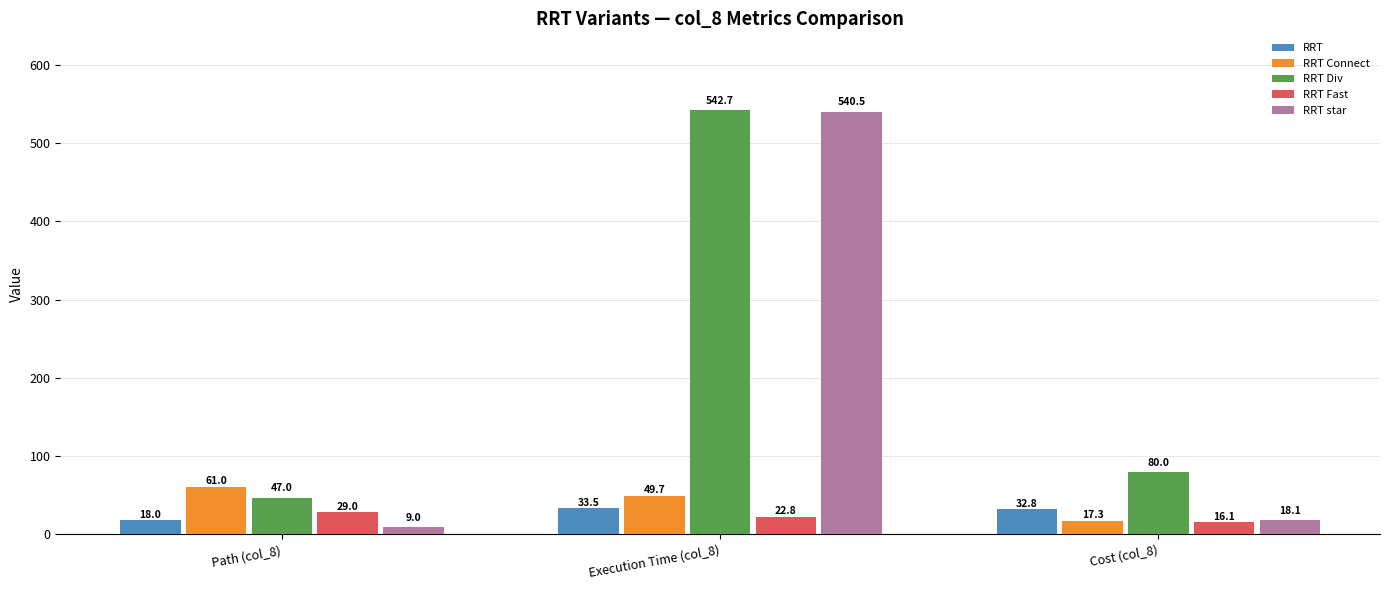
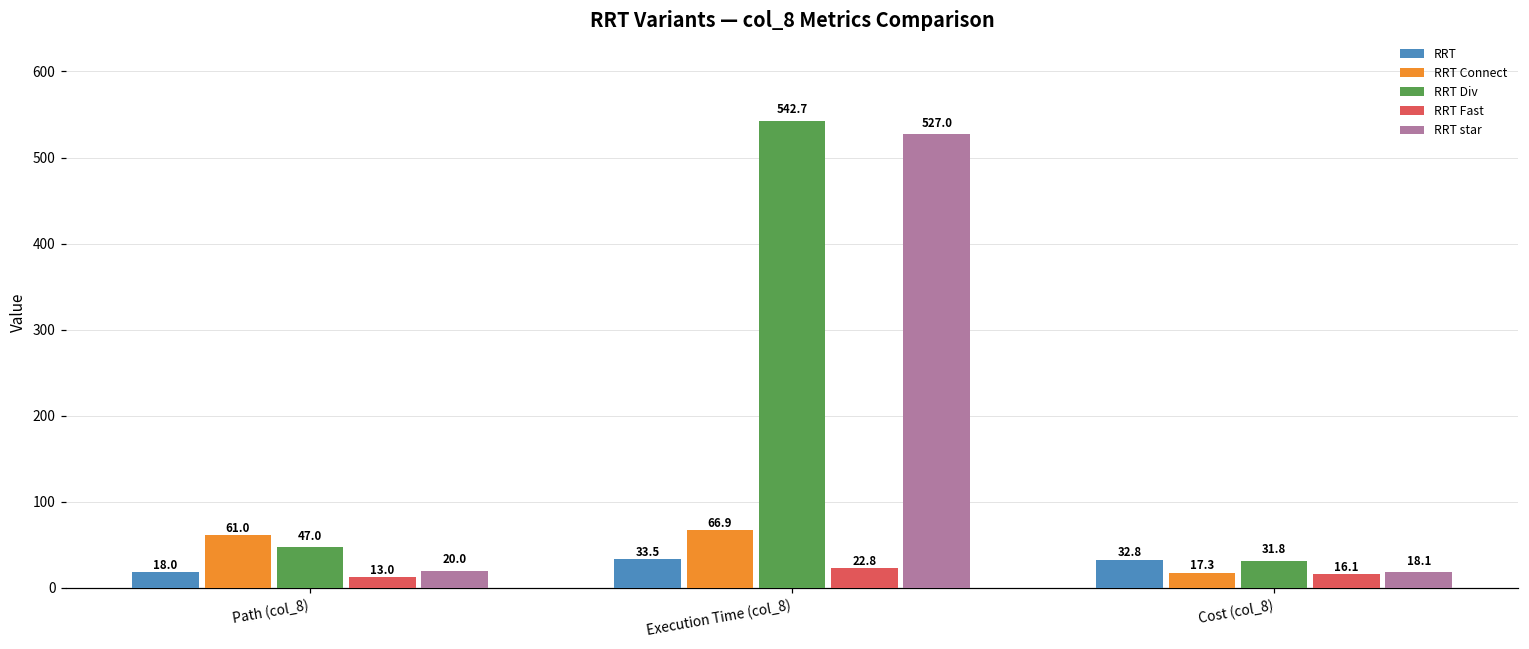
  {
    "RRT": {
      "Path (col_8)": 18.0,
      "Execution Time (col_8)": 33.5,
      "Cost (col_8)": 32.8
    },
    "RRT Connect": {
      "Path (col_8)": 61.0,
-     "Execution Time (col_8)": 49.7,
+     "Execution Time (col_8)": 66.9,
      "Cost (col_8)": 17.3
    },
    "RRT Div": {
      "Path (col_8)": 47.0,
      "Execution Time (col_8)": 542.7,
-     "Cost (col_8)": 80.0
+     "Cost (col_8)": 31.8
    },
    "RRT Fast": {
-     "Path (col_8)": 29.0,
+     "Path (col_8)": 13.0,
      "Execution Time (col_8)": 22.8,
      "Cost (col_8)": 16.1
    },
    "RRT star": {
-     "Path (col_8)": 9.0,
-     "Execution Time (col_8)": 540.5,
+     "Path (col_8)": 20.0,
+     "Execution Time (col_8)": 527.0,
      "Cost (col_8)": 18.1
    }
  }
